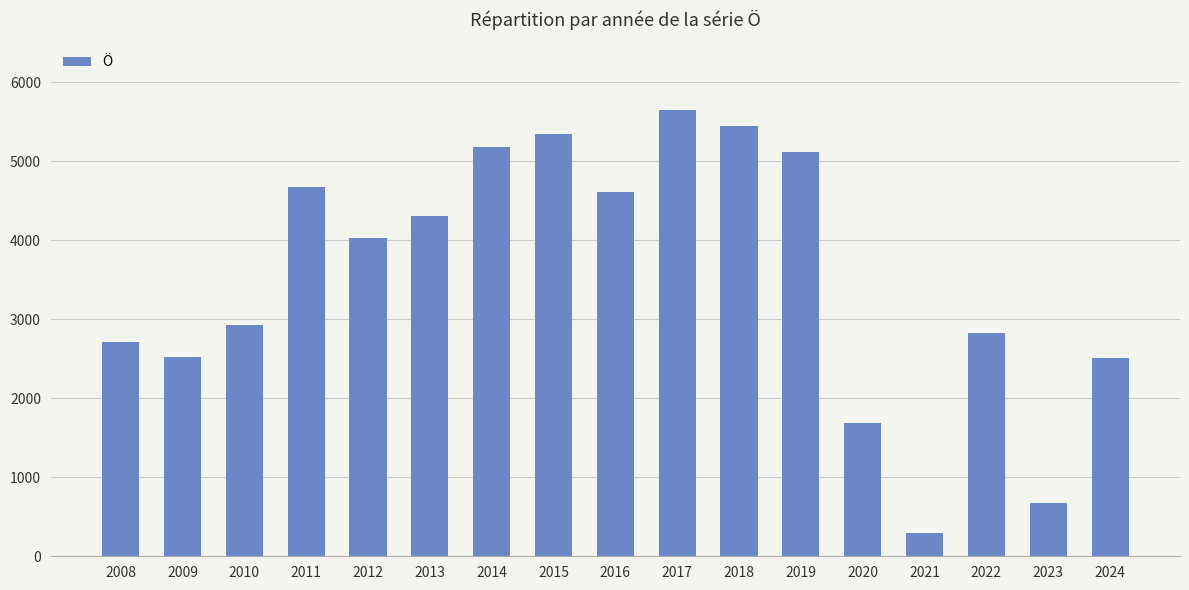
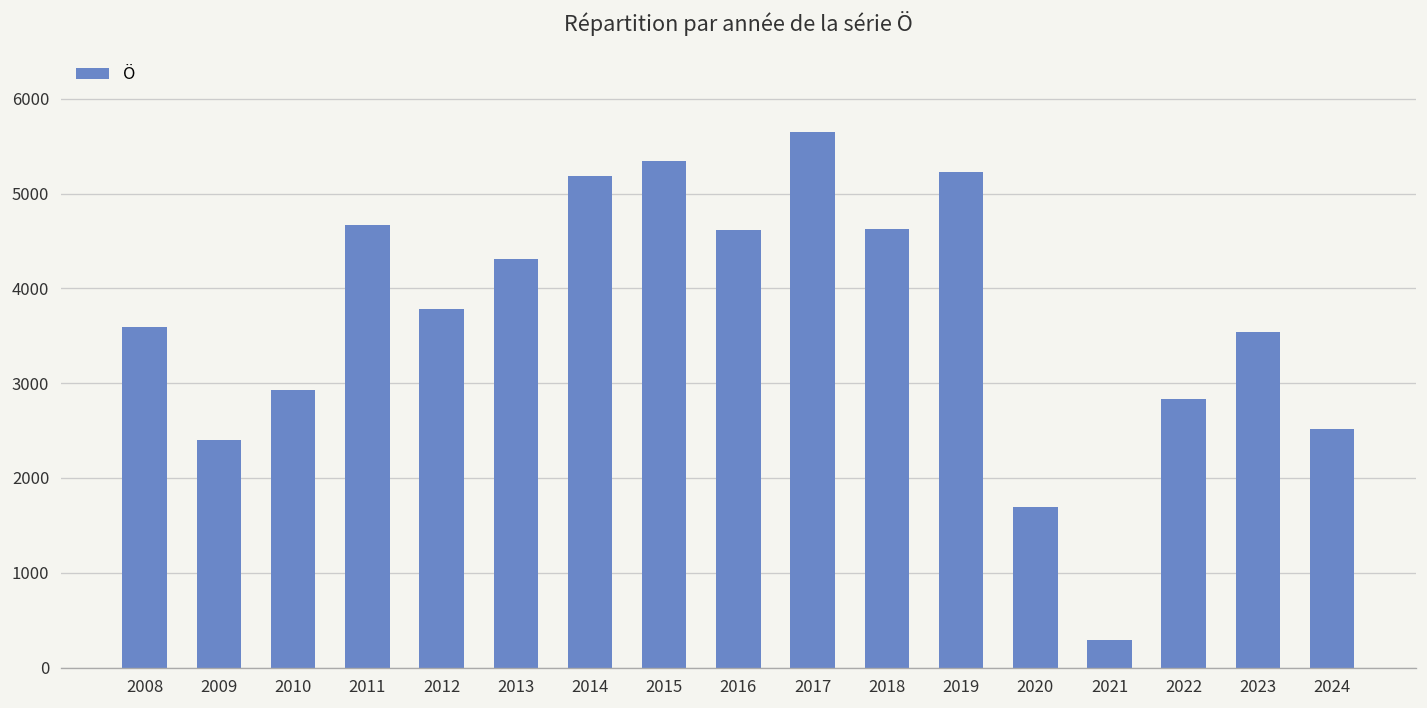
  {
-   "2008": 2700,
-   "2009": 2500,
+   "2008": 3600,
+   "2009": 2400,
    "2010": 2900,
    "2011": 4700,
-   "2012": 4000,
+   "2012": 3800,
    "2013": 4300,
    "2014": 5200,
    "2015": 5300,
    "2016": 4600,
    "2017": 5700,
-   "2018": 5400,
-   "2019": 5100,
+   "2018": 4600,
+   "2019": 5200,
    "2020": 1700,
    "2021": 300,
    "2022": 2800,
-   "2023": 700,
+   "2023": 3500,
    "2024": 2500
  }
